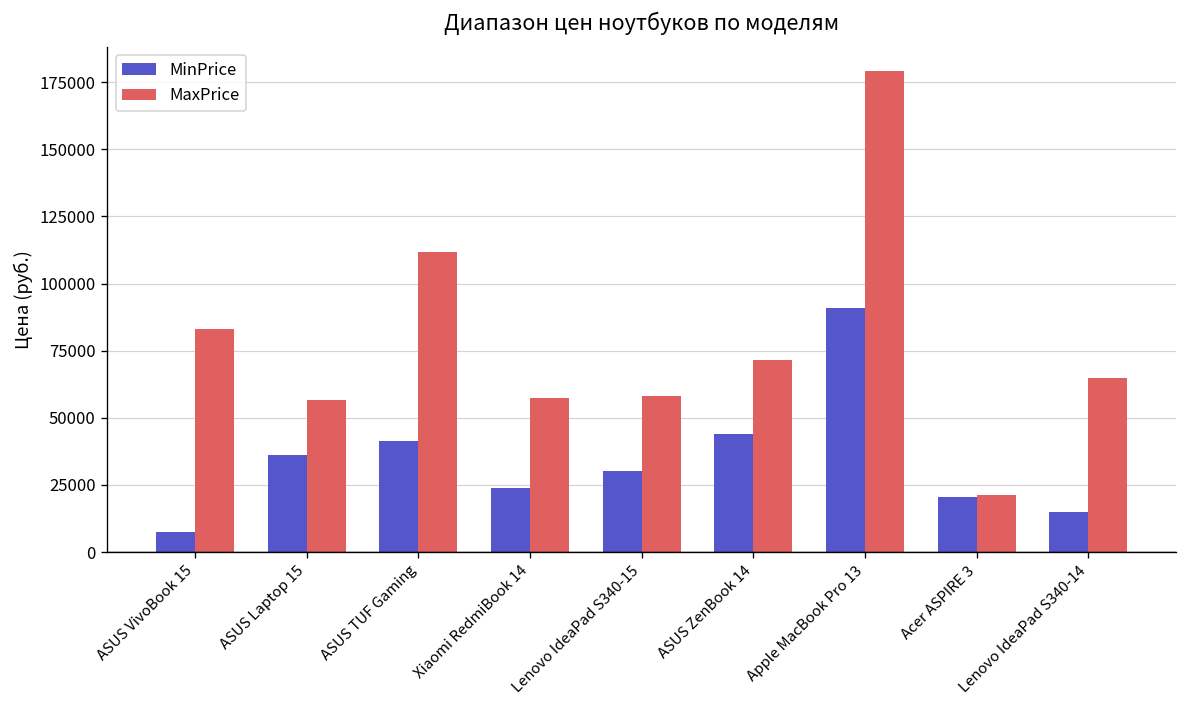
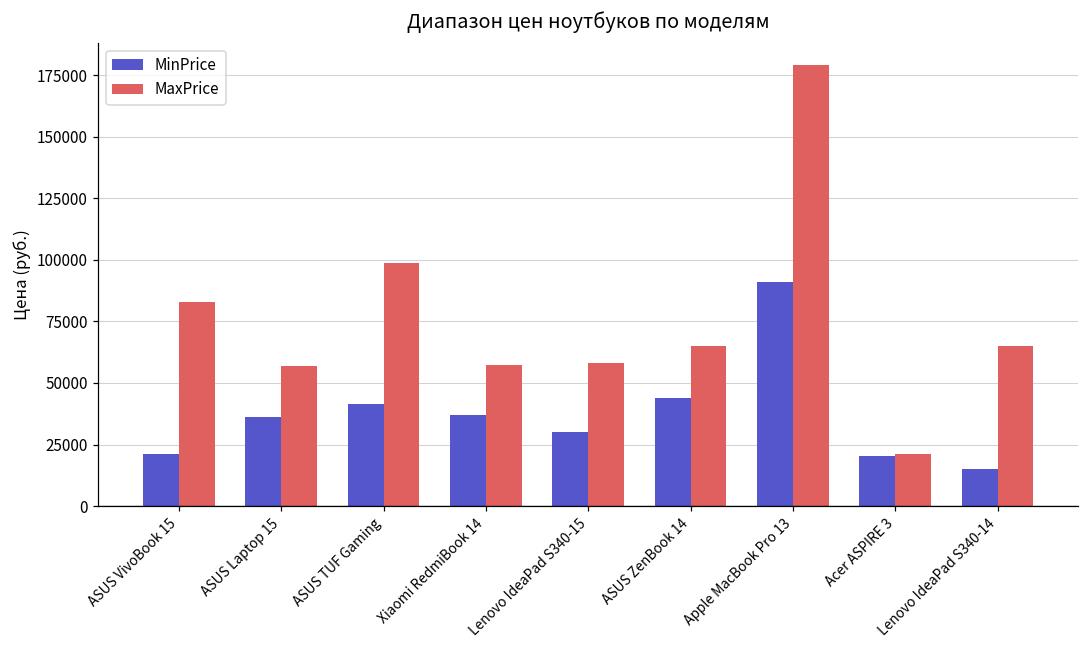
  {
    "MinPrice": {
-     "ASUS VivoBook 15": 7000,
+     "ASUS VivoBook 15": 21000,
      "ASUS Laptop 15": 36000,
      "ASUS TUF Gaming": 41000,
-     "Xiaomi RedmiBook 14": 24000,
+     "Xiaomi RedmiBook 14": 37000,
      "Lenovo IdeaPad S340-15": 30000,
      "ASUS ZenBook 14": 44000,
      "Apple MacBook Pro 13": 91000,
      "Acer ASPIRE 3": 21000,
      "Lenovo IdeaPad S340-14": 15000
    },
    "MaxPrice": {
      "ASUS VivoBook 15": 83000,
      "ASUS Laptop 15": 57000,
-     "ASUS TUF Gaming": 112000,
+     "ASUS TUF Gaming": 99000,
      "Xiaomi RedmiBook 14": 57000,
      "Lenovo IdeaPad S340-15": 58000,
-     "ASUS ZenBook 14": 71000,
+     "ASUS ZenBook 14": 65000,
      "Apple MacBook Pro 13": 179000,
      "Acer ASPIRE 3": 21000,
      "Lenovo IdeaPad S340-14": 65000
    }
  }
